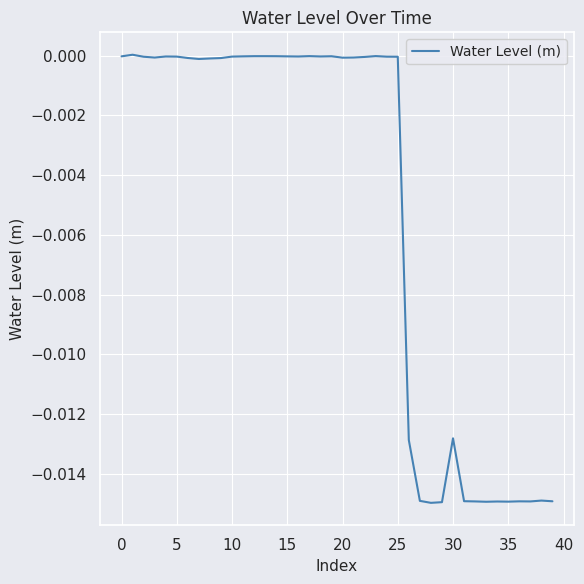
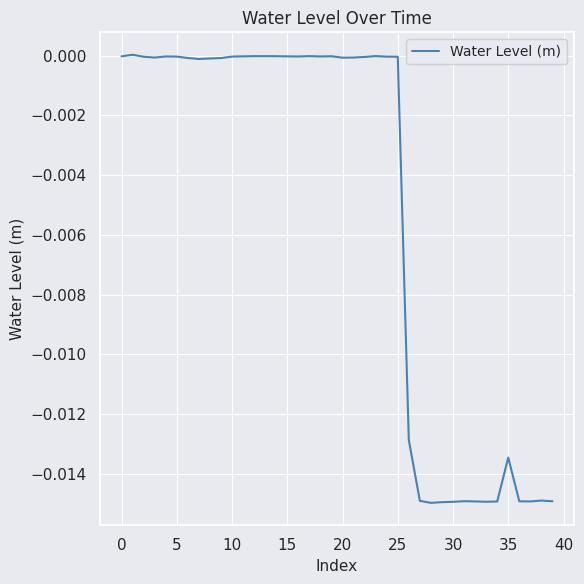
  {
    "0": 0.0000,
    "5": 0.0000,
    "10": 0.0000,
    "15": 0.0000,
    "20": -0.0001,
    "25": 0.0000,
-   "30": -0.0128,
-   "35": -0.0149
+   "30": -0.0149,
+   "35": -0.0135
  }
